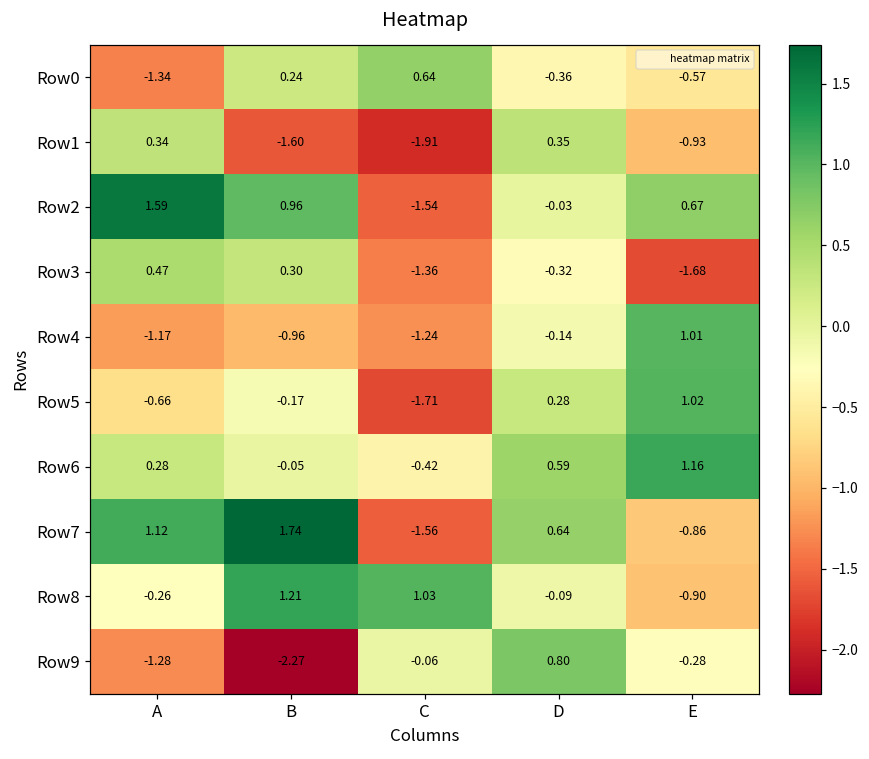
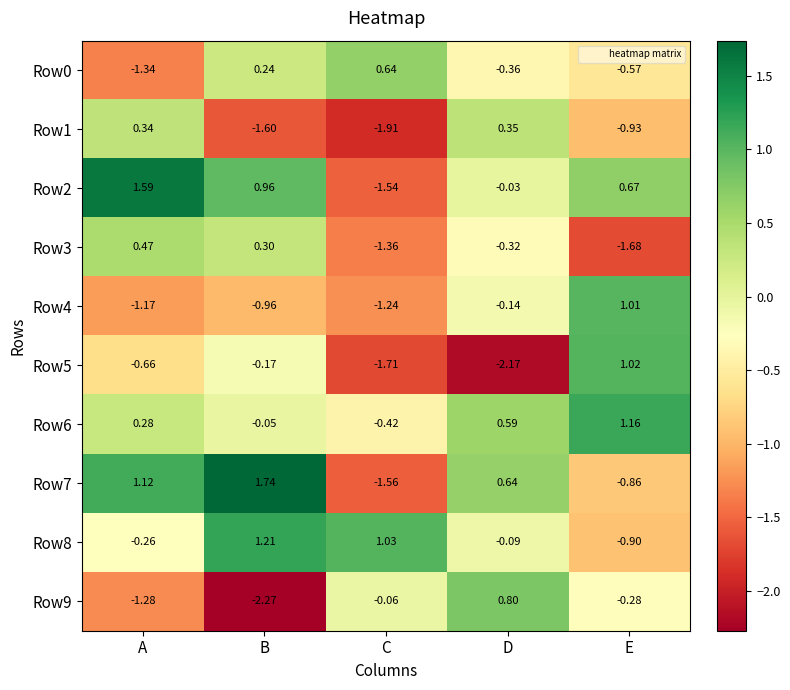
  {
    "Row0": {
      "A": -1.34,
      "B": 0.24,
      "C": 0.64,
      "D": -0.36,
      "E": -0.57
    },
    "Row1": {
      "A": 0.34,
      "B": -1.60,
      "C": -1.91,
      "D": 0.35,
      "E": -0.93
    },
    "Row2": {
      "A": 1.59,
      "B": 0.96,
      "C": -1.54,
      "D": -0.03,
      "E": 0.67
    },
    "Row3": {
      "A": 0.47,
      "B": 0.30,
      "C": -1.36,
      "D": -0.32,
      "E": -1.68
    },
    "Row4": {
      "A": -1.17,
      "B": -0.96,
      "C": -1.24,
      "D": -0.14,
      "E": 1.01
    },
    "Row5": {
      "A": -0.66,
      "B": -0.17,
      "C": -1.71,
-     "D": 0.28,
+     "D": -2.17,
      "E": 1.02
    },
    "Row6": {
      "A": 0.28,
      "B": -0.05,
      "C": -0.42,
      "D": 0.59,
      "E": 1.16
    },
    "Row7": {
      "A": 1.12,
      "B": 1.74,
      "C": -1.56,
      "D": 0.64,
      "E": -0.86
    },
    "Row8": {
      "A": -0.26,
      "B": 1.21,
      "C": 1.03,
      "D": -0.09,
      "E": -0.90
    },
    "Row9": {
      "A": -1.28,
      "B": -2.27,
      "C": -0.06,
      "D": 0.80,
      "E": -0.28
    }
  }
